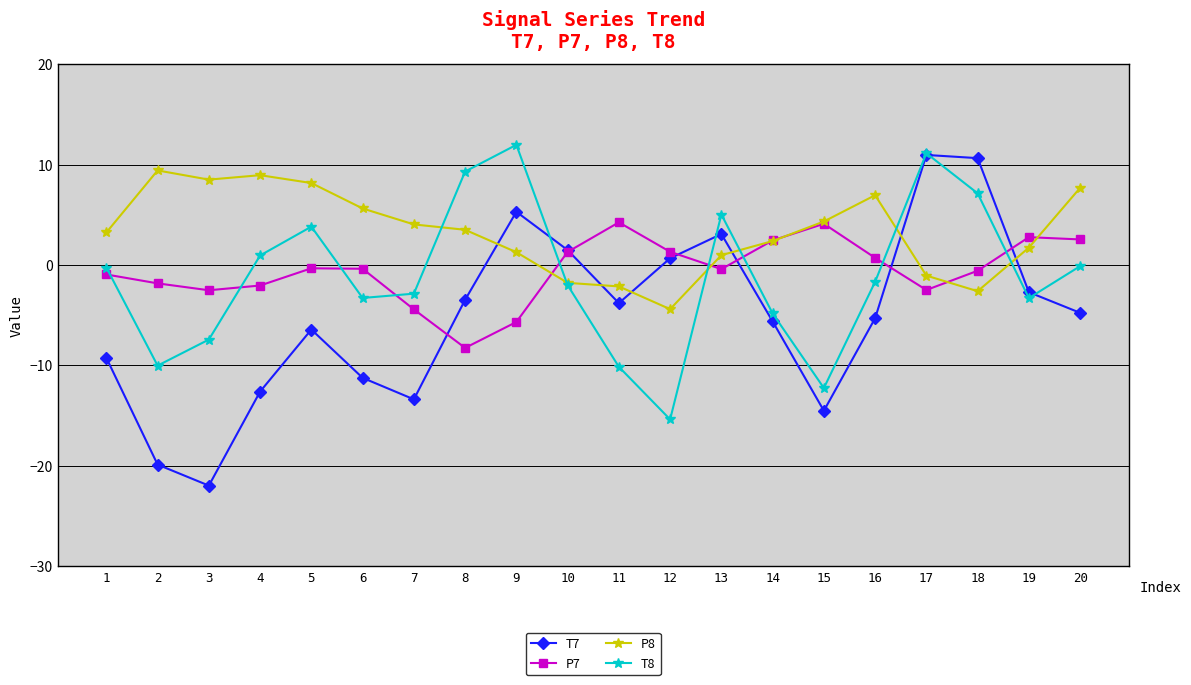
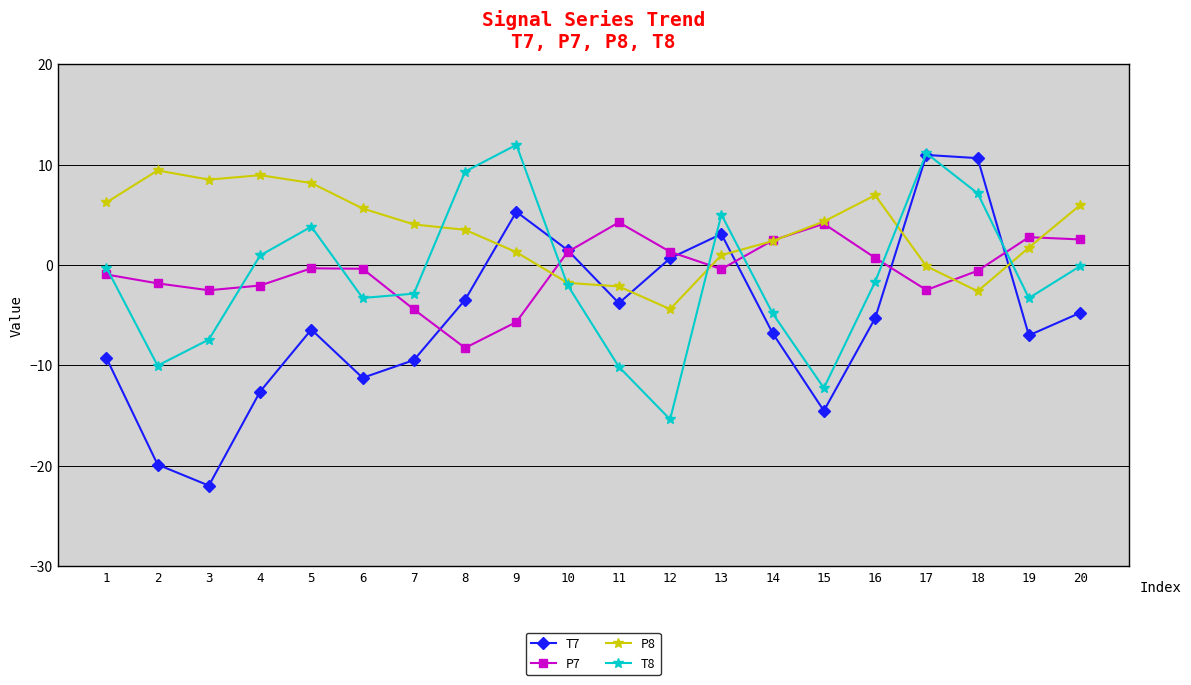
  {
    "T7": {
      "1": -9.3,
      "2": -19.9,
      "3": -22.0,
      "4": -12.6,
      "5": -6.4,
      "6": -11.2,
-     "7": -13.4,
+     "7": -9.5,
      "8": -3.5,
      "9": 5.3,
      "11": -3.8,
      "12": 0.7,
      "13": 3.1,
-     "14": -5.6,
+     "14": -6.8,
      "15": -14.5,
      "16": -5.3,
      "18": 10.6,
-     "19": -2.7,
+     "19": -7.0,
      "20": -4.8
    },
    "P7": {
      "1": -0.9,
      "2": -1.8,
      "3": -2.5,
      "4": -2.0,
      "5": -0.3,
      "6": -0.4,
      "7": -4.4,
      "8": -8.3,
      "9": -5.7,
      "11": 4.2,
      "12": 1.3,
      "13": -0.4,
      "16": 0.7,
      "17": -2.5,
      "18": -0.6,
      "19": 2.8,
      "20": 2.5
    },
    "P8": {
-     "1": 3.2,
+     "1": 6.2,
      "2": 9.4,
      "3": 8.5,
      "4": 8.9,
      "5": 8.2,
      "6": 5.6,
      "7": 4.0,
      "8": 3.5,
      "9": 1.3,
      "11": -2.1,
      "12": -4.4,
      "13": 1.0,
      "16": 6.9,
-     "17": -1.1,
+     "17": -0.1,
      "18": -2.6,
      "19": 1.7,
-     "20": 7.7
+     "20": 6.0
    },
    "T8": {
      "1": -0.3,
      "2": -10.0,
      "3": -7.4,
      "4": 0.9,
      "5": 3.8,
      "6": -3.3,
      "7": -2.9,
      "8": 9.3,
      "9": 12.0,
      "11": -10.1,
      "12": -15.4,
      "13": 5.0,
      "14": -4.8,
      "15": -12.3,
      "16": -1.7,
      "18": 7.1,
      "19": -3.3,
      "20": -0.1
    }
  }
